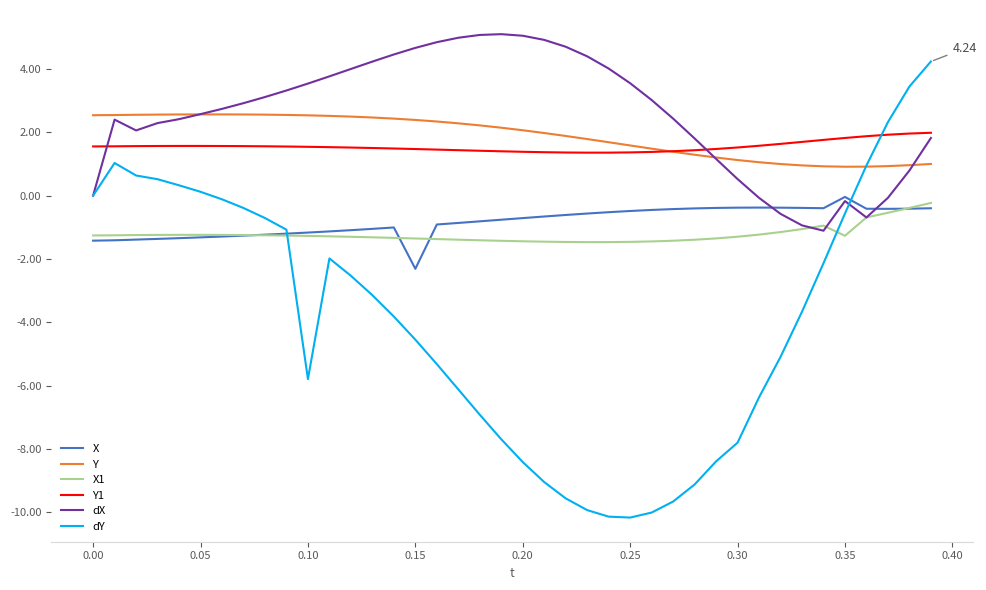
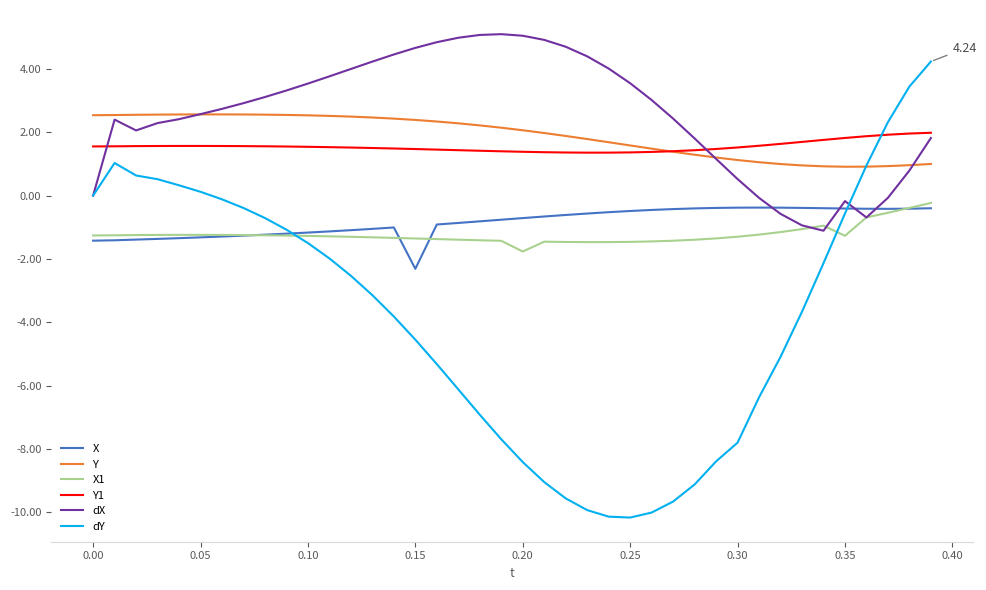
  {
    "X": {
      "0.00": -1.4,
      "0.05": -1.3,
      "0.10": -1.2,
      "0.15": -2.3,
      "0.20": -0.7,
      "0.25": -0.5,
      "0.30": -0.4,
-     "0.35": 0.0
+     "0.35": -0.4
    },
    "Y": {
      "0.00": 2.5,
      "0.10": 2.5,
      "0.15": 2.4,
      "0.20": 2.1,
      "0.25": 1.6,
      "0.30": 1.1,
      "0.35": 0.9
    },
    "X1": {
      "0.00": -1.3,
      "0.05": -1.2,
      "0.10": -1.3,
      "0.15": -1.4,
-     "0.20": -1.4,
+     "0.20": -1.8,
      "0.25": -1.5,
      "0.30": -1.3,
      "0.35": -1.3
    },
    "Y1": {
      "0.00": 1.6,
      "0.05": 1.6,
      "0.10": 1.5,
      "0.15": 1.5,
      "0.20": 1.4,
      "0.25": 1.4,
      "0.30": 1.5,
      "0.35": 1.8
    },
    "dX": {
      "0.10": 3.5,
      "0.15": 4.7,
      "0.20": 5.1,
      "0.25": 3.6,
      "0.30": 0.5,
      "0.35": -0.2
    },
    "dY": {
      "0.05": 0.1,
-     "0.10": -5.8,
+     "0.10": -1.5,
      "0.15": -4.6,
      "0.20": -8.4,
      "0.25": -10.2,
      "0.30": -7.8,
      "0.35": -0.6
    }
  }
